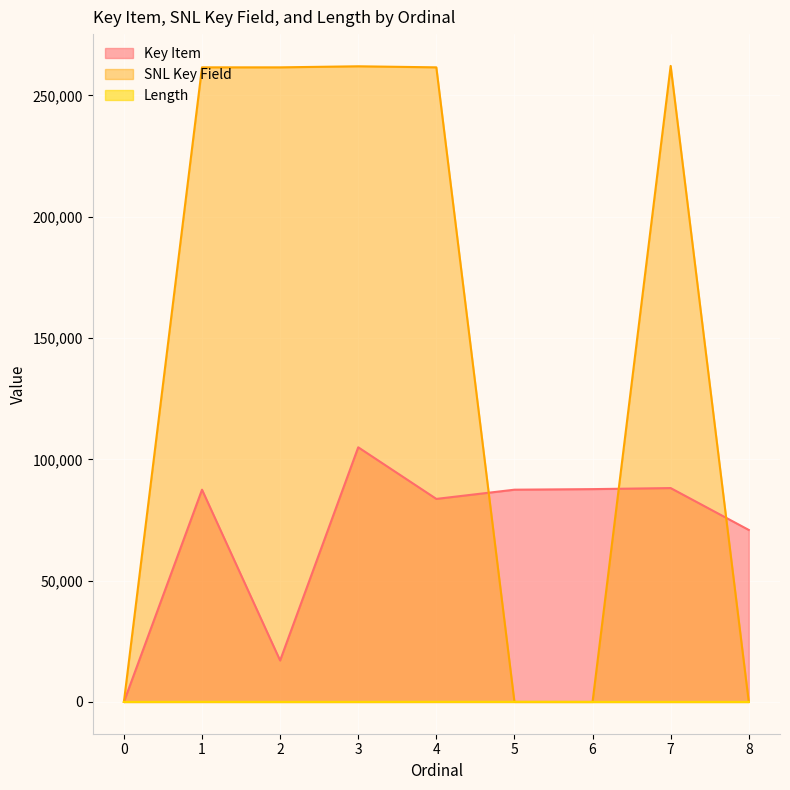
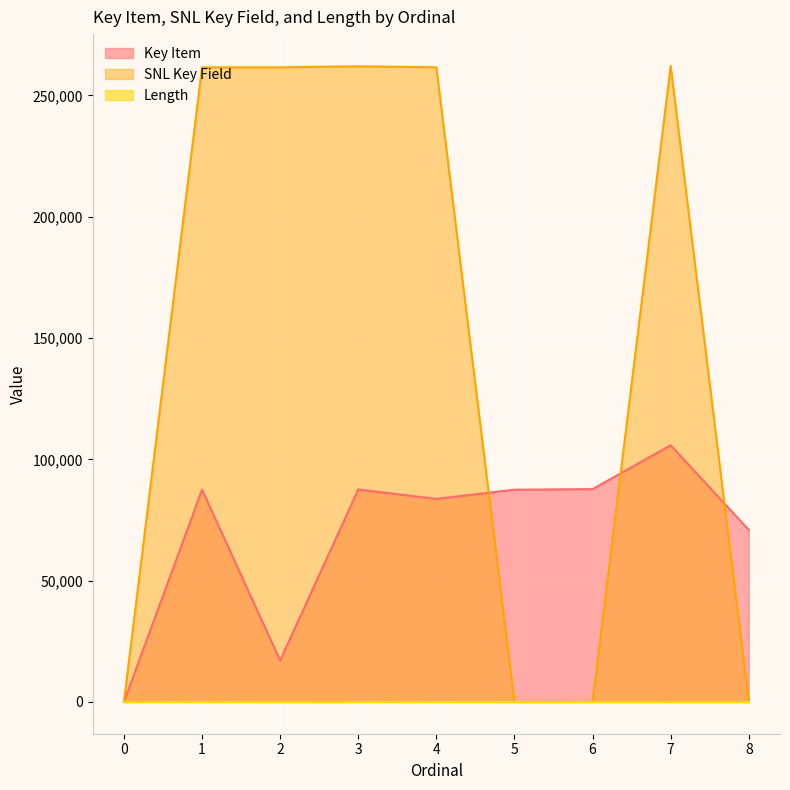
  {
    "Key Item": {
      "1": "87,000",
      "2": "17,000",
-     "3": "105,000",
+     "3": "88,000",
      "4": "84,000",
      "5": "87,000",
      "6": "88,000",
-     "7": "88,000",
+     "7": "106,000",
      "8": "71,000"
    }
  }
